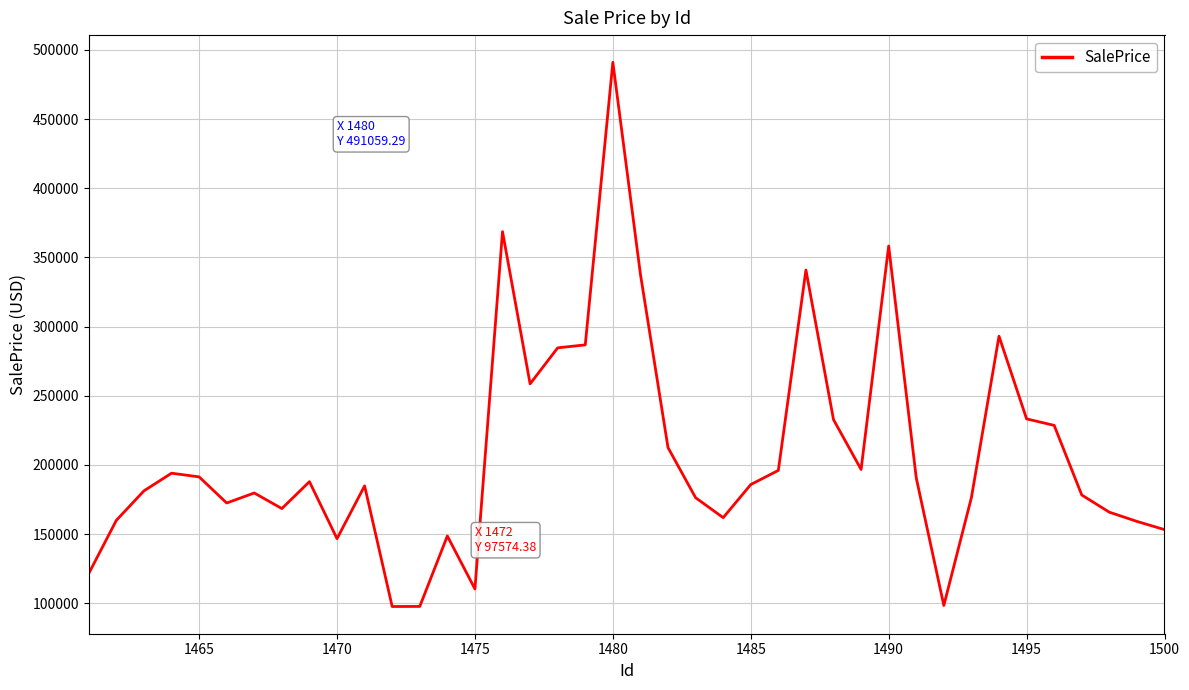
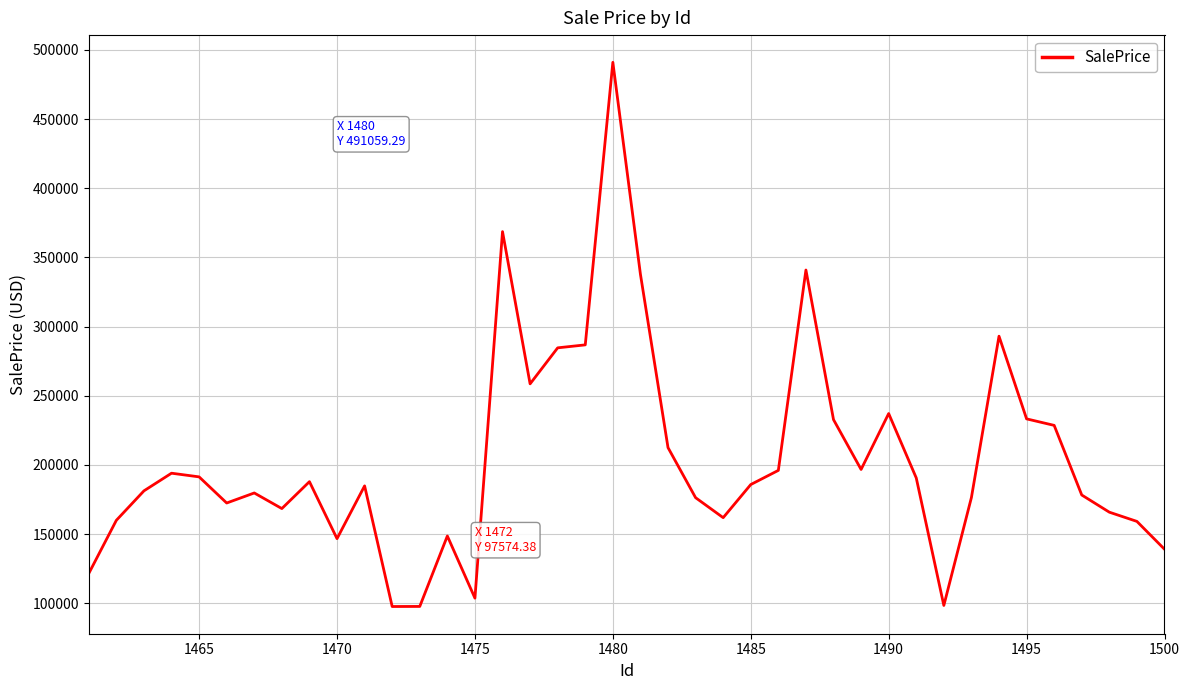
  {
    "1465": 191000,
    "1470": 147000,
-   "1475": 110000,
+   "1475": 104000,
    "1480": 491000,
    "1485": 186000,
-   "1490": 358000,
+   "1490": 237000,
    "1495": 233000,
-   "1500": 153000
+   "1500": 139000
  }
